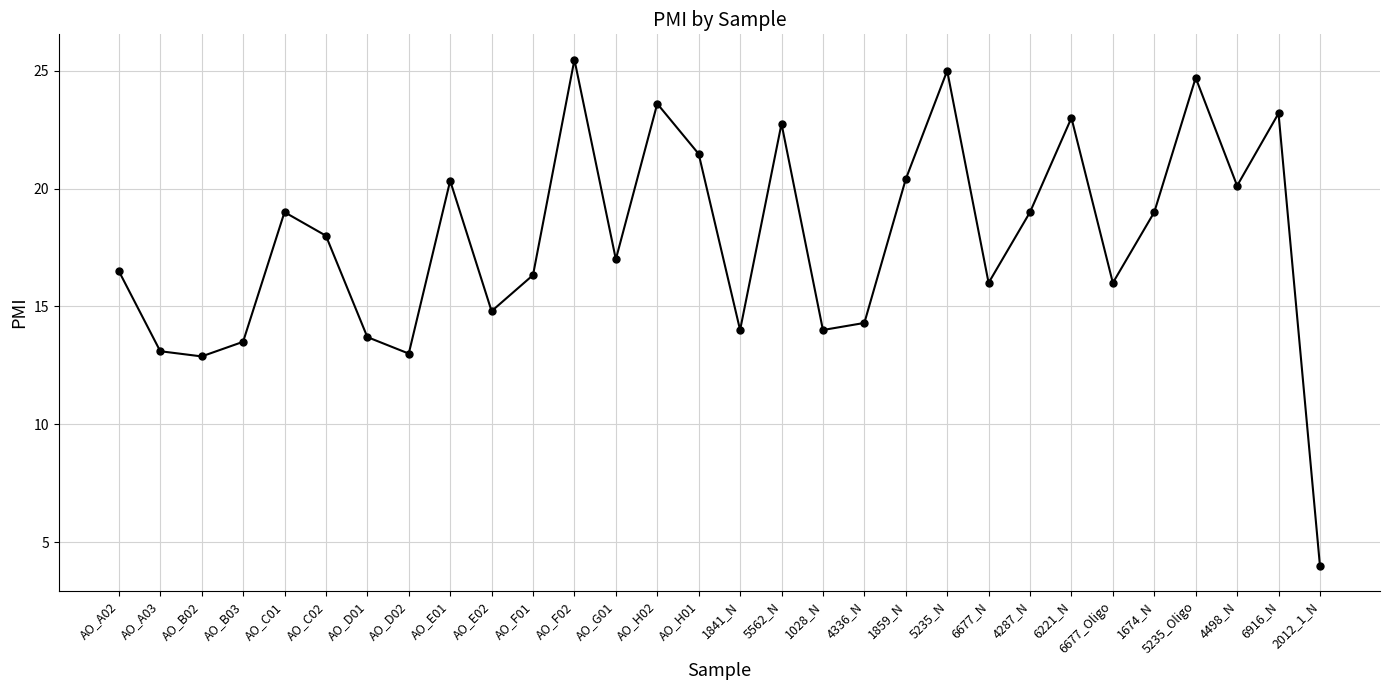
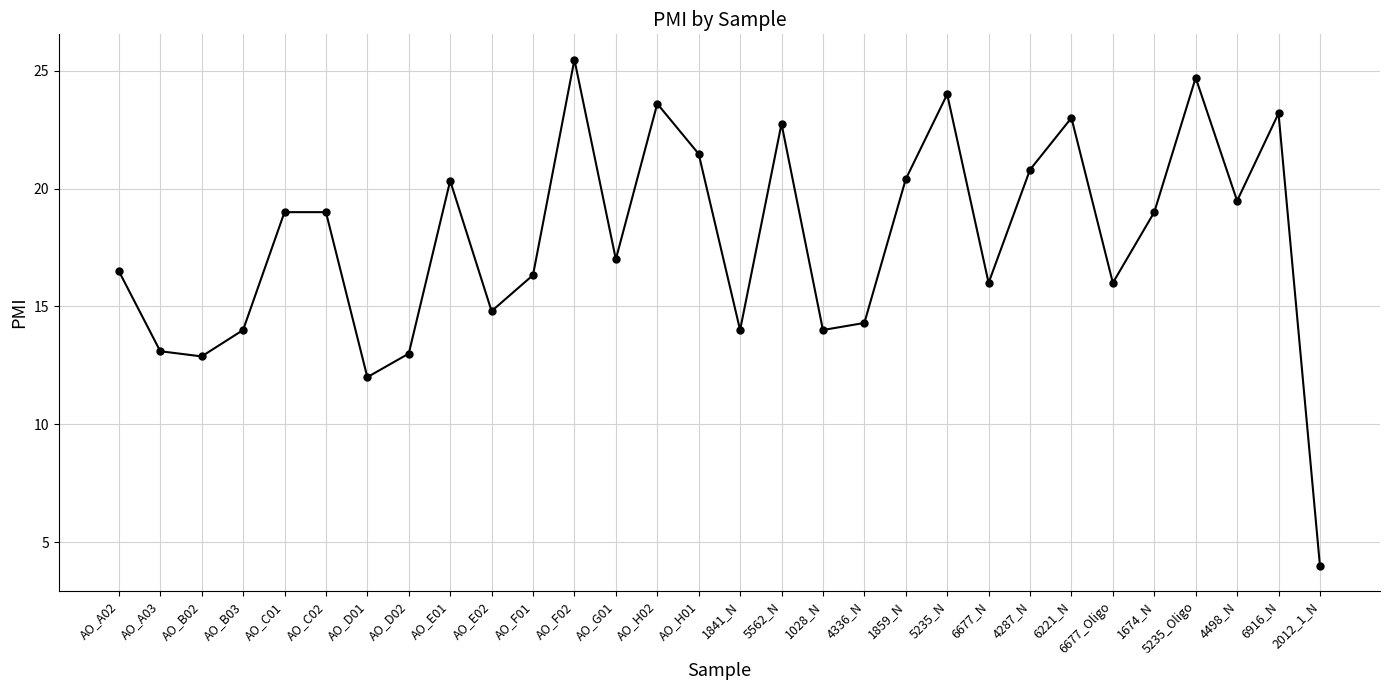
  {
    "AO_A02": 16.5,
    "AO_A03": 13.1,
    "AO_B02": 12.9,
-   "AO_B03": 13.5,
+   "AO_B03": 14.0,
    "AO_C01": 19.0,
-   "AO_C02": 18,
-   "AO_D01": 13.7,
+   "AO_C02": 19,
+   "AO_D01": 12.0,
    "AO_D02": 13.0,
    "AO_E01": 20.3,
    "AO_E02": 14.8,
    "AO_F01": 16.3,
    "AO_F02": 25.5,
    "AO_G01": 17.0,
    "AO_H02": 23.6,
    "AO_H01": 21.5,
    "1841_N": 14.0,
    "5562_N": 22.8,
    "1028_N": 14.0,
    "4336_N": 14.3,
    "1859_N": 20.4,
-   "5235_N": 25,
+   "5235_N": 24,
    "6677_N": 16.0,
-   "4287_N": 19.0,
+   "4287_N": 20.8,
    "6221_N": 23.0,
    "6677_Oligo": 16.0,
    "1674_N": 19.0,
    "5235_Oligo": 24.7,
-   "4498_N": 20.1,
+   "4498_N": 19.5,
    "6916_N": 23.2,
    "2012_1_N": 4.0
  }
